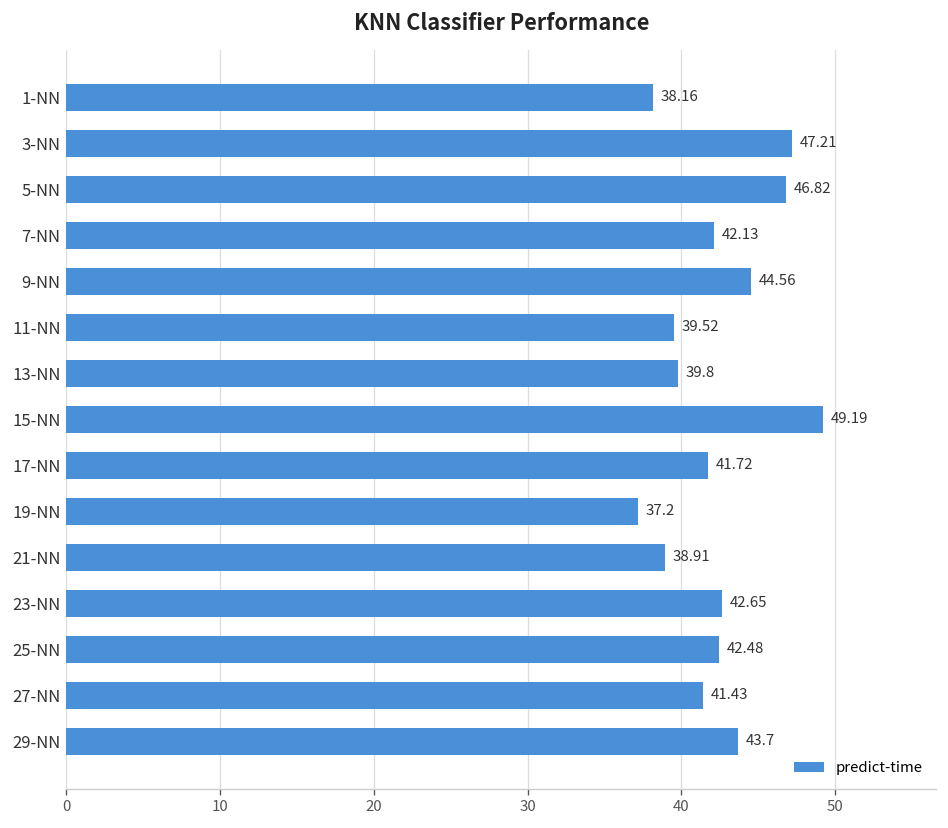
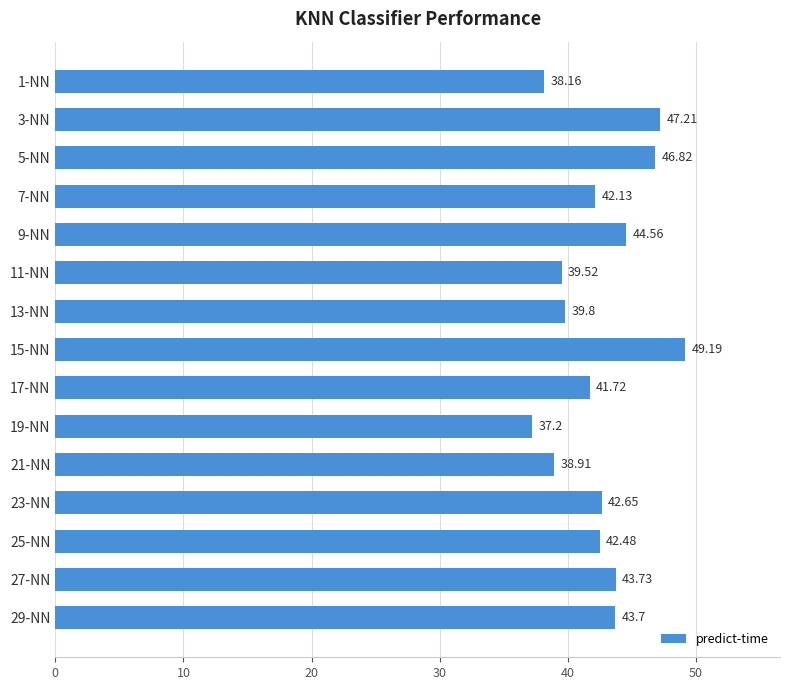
  {
    "1-NN": 38.16,
    "3-NN": 47.21,
    "5-NN": 46.82,
    "7-NN": 42.13,
    "9-NN": 44.56,
    "11-NN": 39.52,
    "13-NN": 39.8,
    "15-NN": 49.19,
    "17-NN": 41.72,
    "19-NN": 37.2,
    "21-NN": 38.91,
    "23-NN": 42.65,
    "25-NN": 42.48,
-   "27-NN": 41.43,
+   "27-NN": 43.73,
    "29-NN": 43.7
  }
